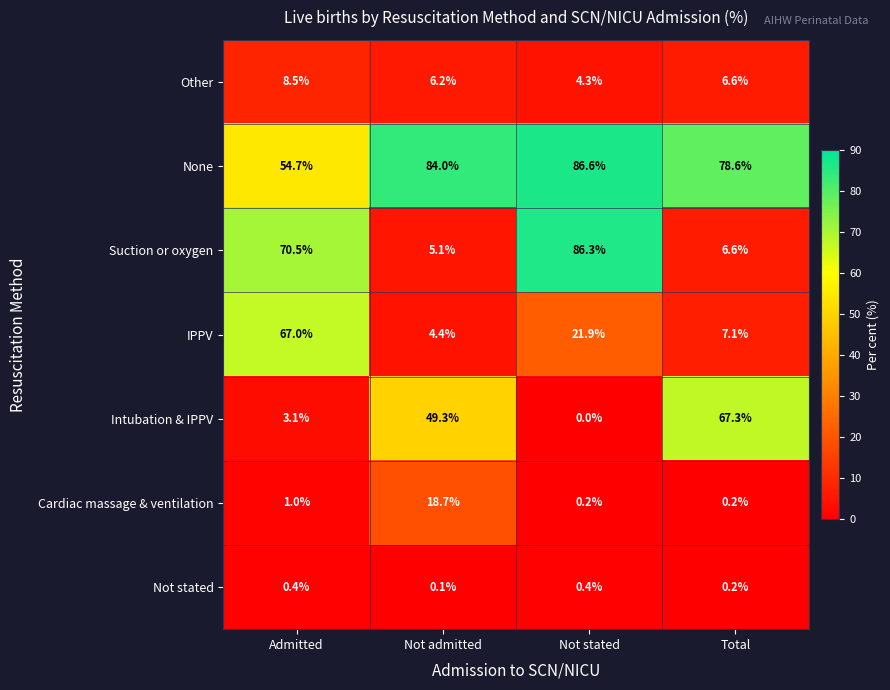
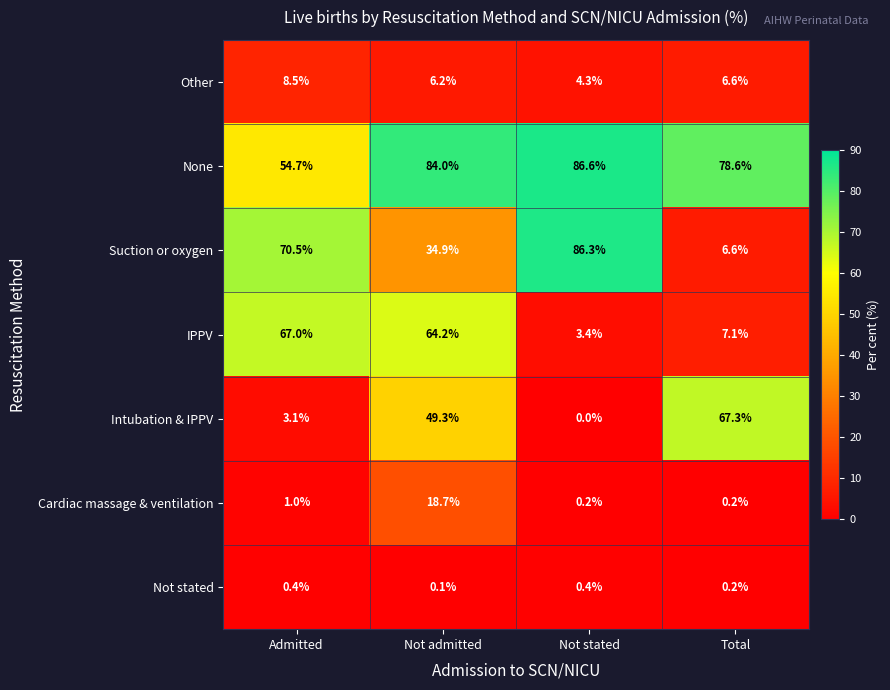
  {
    "Other": {
      "Admitted": "8.5%",
      "Not admitted": "6.2%",
      "Not stated": "4.3%",
      "Total": "6.6%"
    },
    "None": {
      "Admitted": "54.7%",
      "Not admitted": "84.0%",
      "Not stated": "86.6%",
      "Total": "78.6%"
    },
    "Suction or oxygen": {
      "Admitted": "70.5%",
-     "Not admitted": "5.1%",
+     "Not admitted": "34.9%",
      "Not stated": "86.3%",
      "Total": "6.6%"
    },
    "IPPV": {
      "Admitted": "67.0%",
-     "Not admitted": "4.4%",
-     "Not stated": "21.9%",
+     "Not admitted": "64.2%",
+     "Not stated": "3.4%",
      "Total": "7.1%"
    },
    "Intubation & IPPV": {
      "Admitted": "3.1%",
      "Not admitted": "49.3%",
      "Not stated": "0.0%",
      "Total": "67.3%"
    },
    "Cardiac massage & ventilation": {
      "Admitted": "1.0%",
      "Not admitted": "18.7%",
      "Not stated": "0.2%",
      "Total": "0.2%"
    },
    "Not stated": {
      "Admitted": "0.4%",
      "Not admitted": "0.1%",
      "Not stated": "0.4%",
      "Total": "0.2%"
    }
  }
